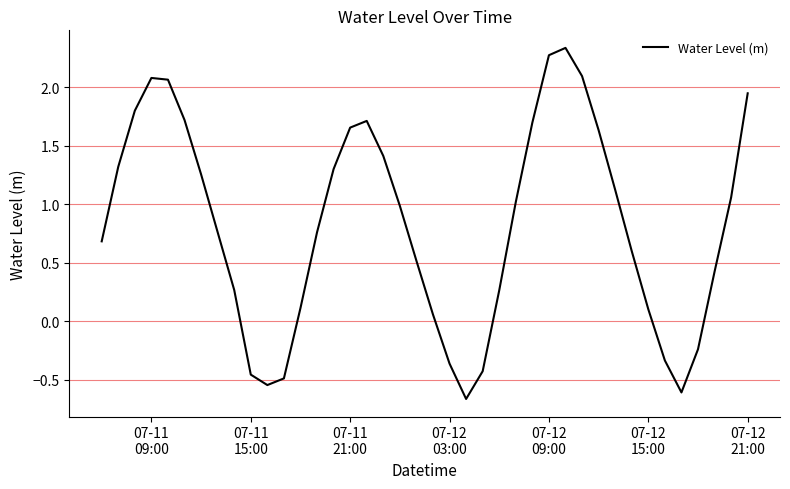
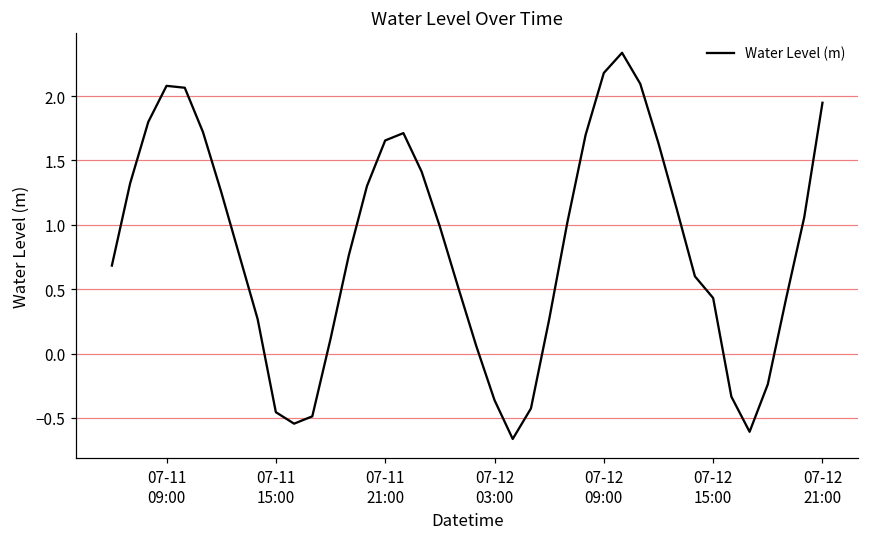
  {
    "07-11 09:00": 2.08,
    "07-11 15:00": -0.46,
    "07-11 21:00": 1.65,
    "07-12 03:00": -0.36,
-   "07-12 09:00": 2.27,
-   "07-12 15:00": 0.10,
+   "07-12 09:00": 2.18,
+   "07-12 15:00": 0.43,
    "07-12 21:00": 1.95
  }
